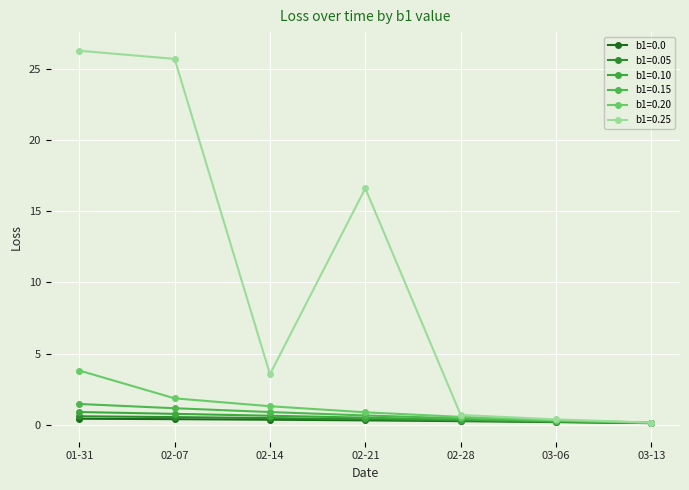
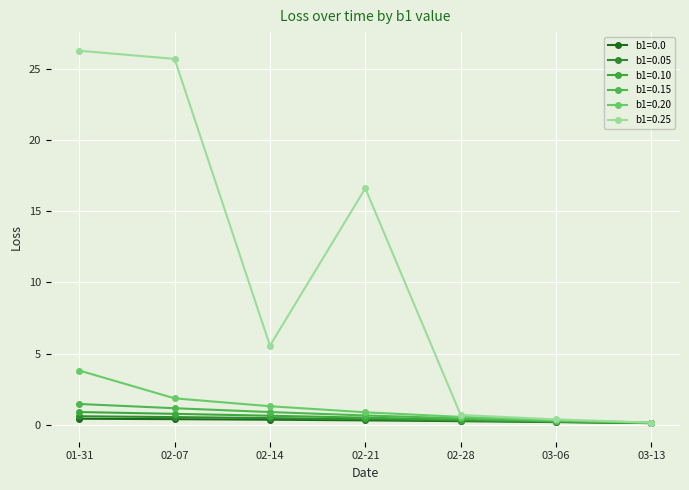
  {
    "b1=0.25": {
      "01-31": 26.3,
      "02-07": 25.7,
-     "02-14": 3.6,
+     "02-14": 5.6,
      "02-21": 16.6
    }
  }
